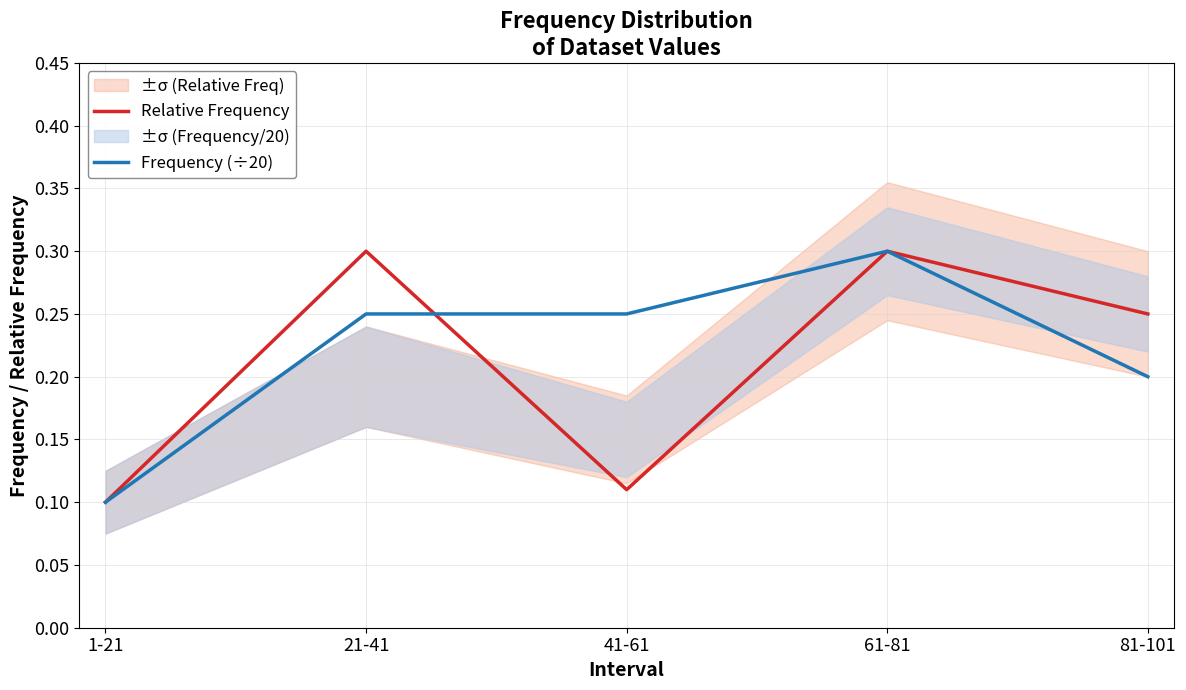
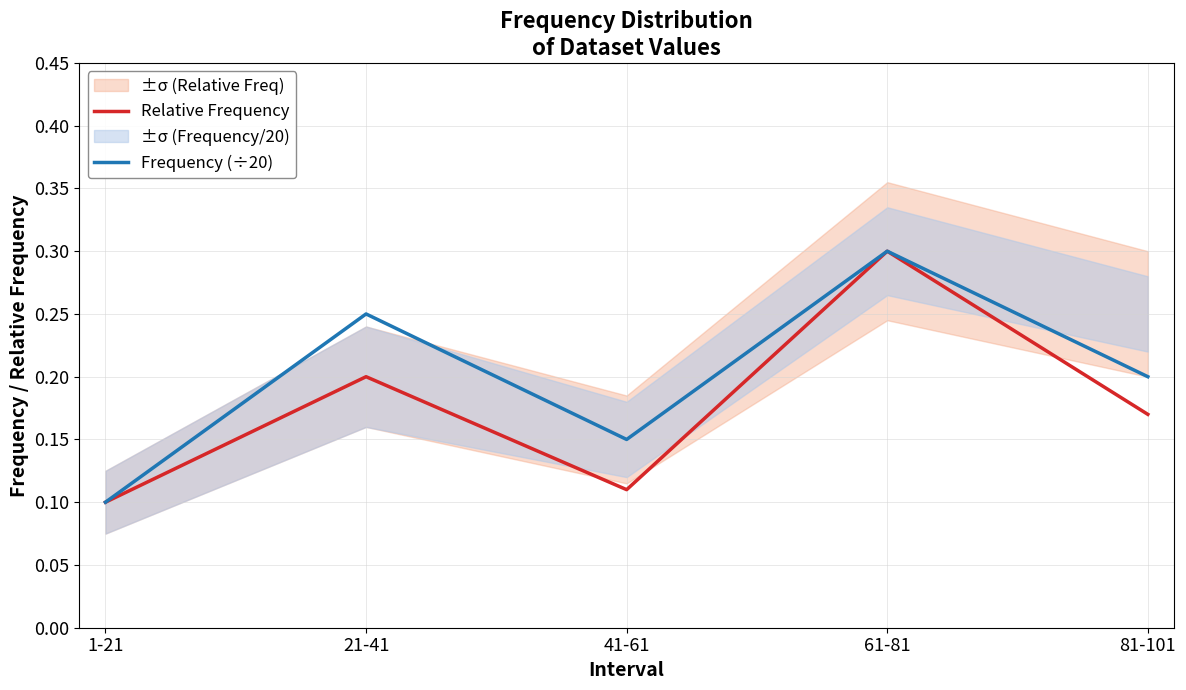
  {
    "Relative Frequency": {
-     "21-41": 0.3,
+     "21-41": 0.2,
      "41-61": 0.11,
-     "81-101": 0.25
+     "81-101": 0.17
    },
    "Frequency (÷20)": {
      "21-41": 0.250,
-     "41-61": 0.250,
+     "41-61": 0.150,
      "81-101": 0.200
    }
  }
